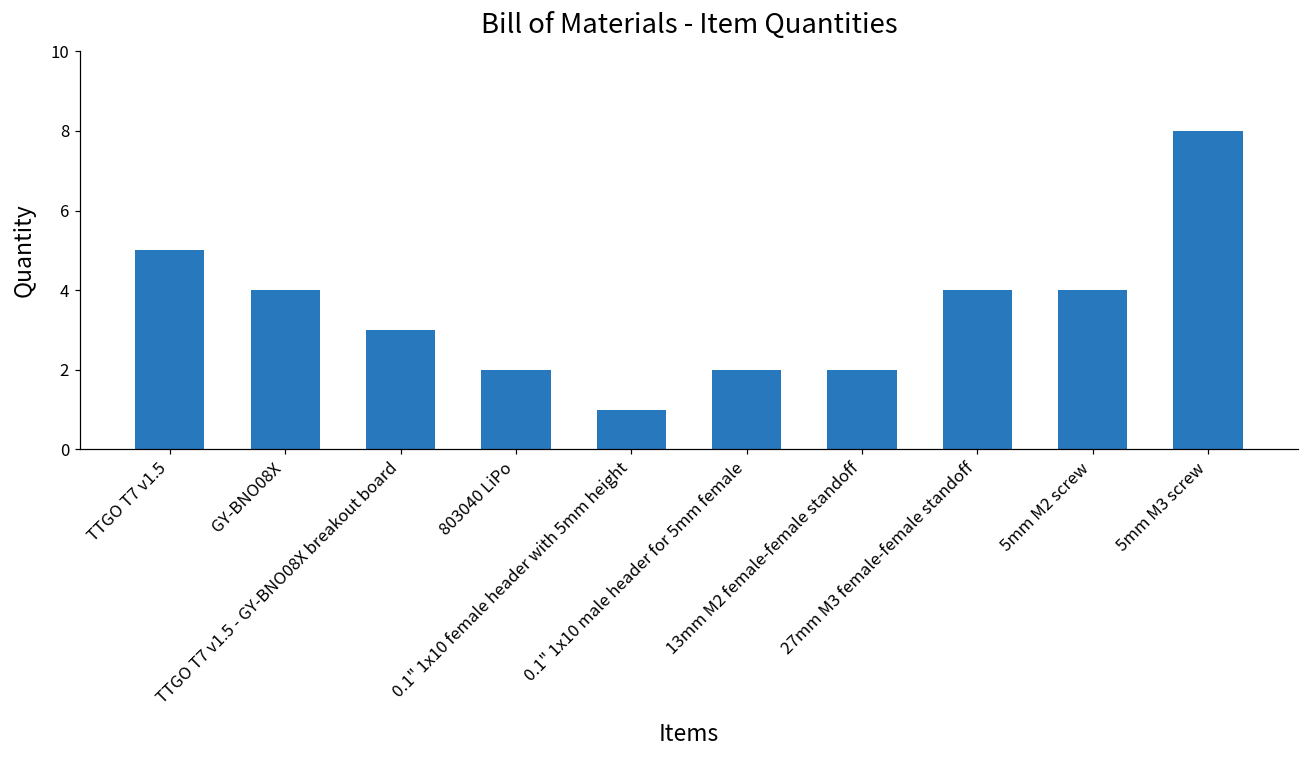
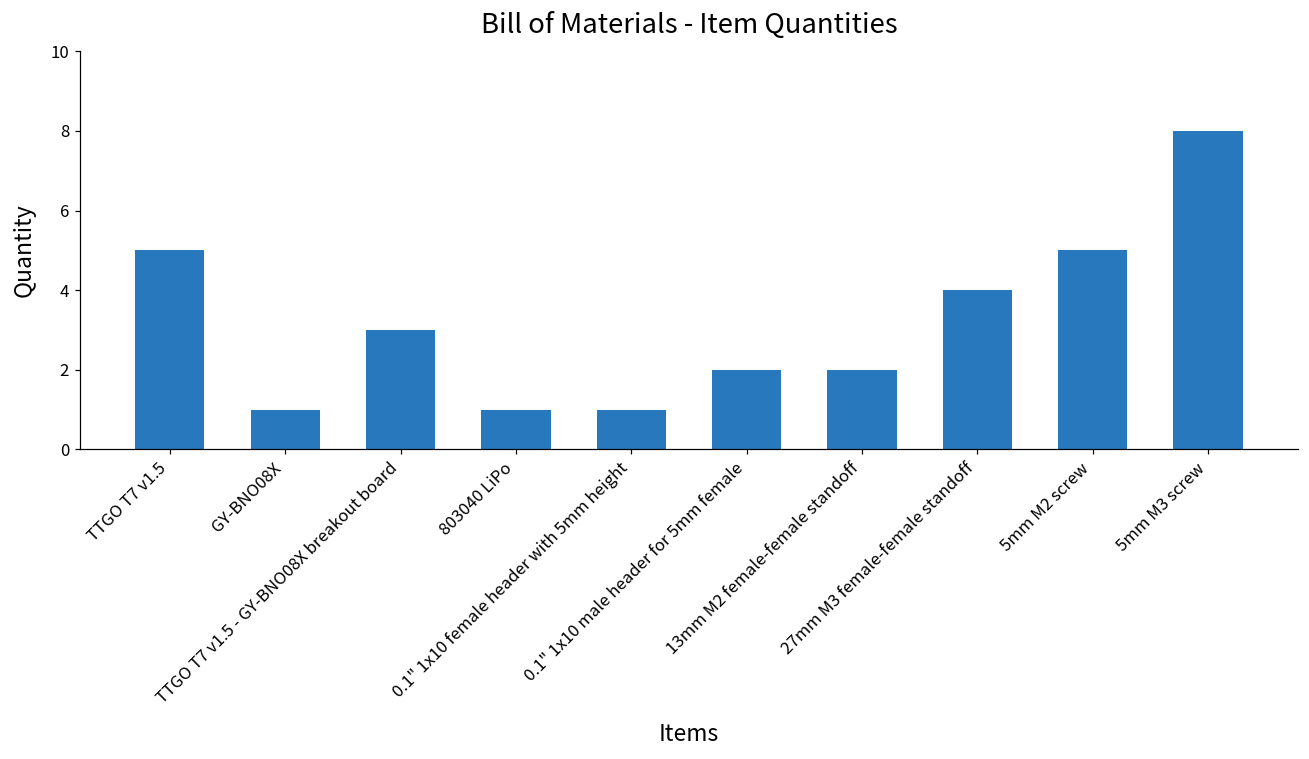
  {
    "TTGO T7 v1.5": 5,
-   "GY-BNO08X": 4,
+   "GY-BNO08X": 1,
    "TTGO T7 v1.5 - GY-BNO08X breakout board": 3,
-   "803040 LiPo": 2,
+   "803040 LiPo": 1,
    "0.1\" 1x10 female header with 5mm height": 1,
    "0.1\" 1x10 male header for 5mm female": 2,
    "13mm M2 female-female standoff": 2,
    "27mm M3 female-female standoff": 4,
-   "5mm M2 screw": 4,
+   "5mm M2 screw": 5,
    "5mm M3 screw": 8
  }
